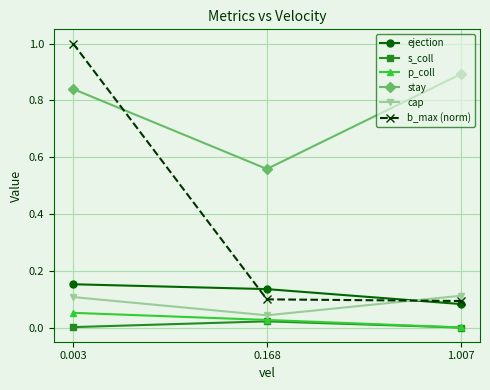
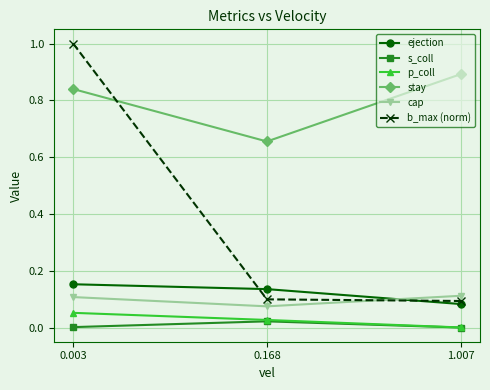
  {
    "s_coll": {
      "0.003": 0.00
    },
    "p_coll": {
      "0.003": 0.05
    },
    "stay": {
      "0.003": 0.84,
-     "0.168": 0.56
+     "0.168": 0.66
    },
    "cap": {
      "0.003": 0.11,
-     "0.168": 0.04,
+     "0.168": 0.08,
      "1.007": 0.11
    }
  }
